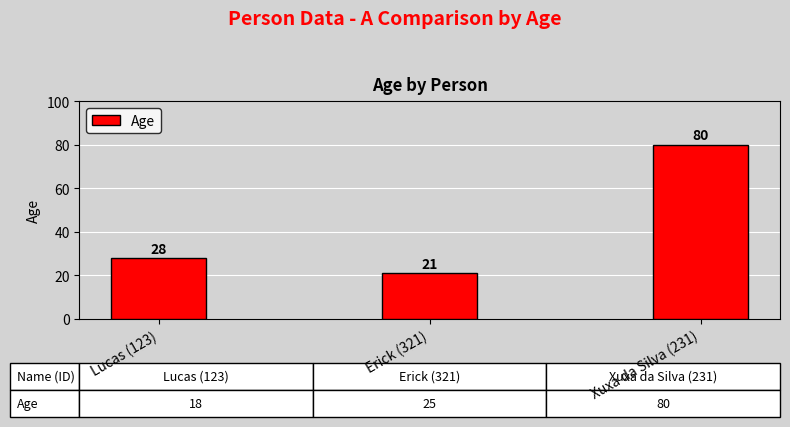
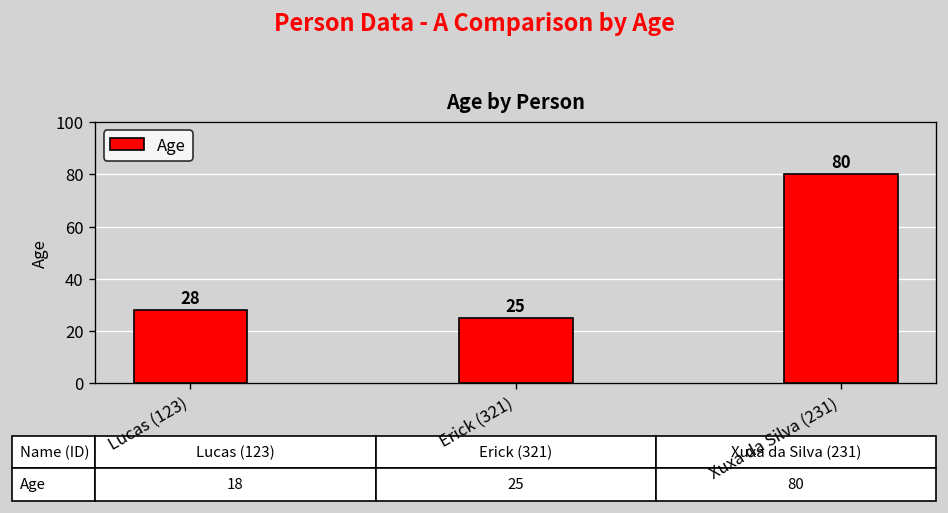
  {
    "Lucas (123)": 28,
-   "Erick (321)": 21,
+   "Erick (321)": 25,
    "Xuxa da Silva (231)": 80
  }
